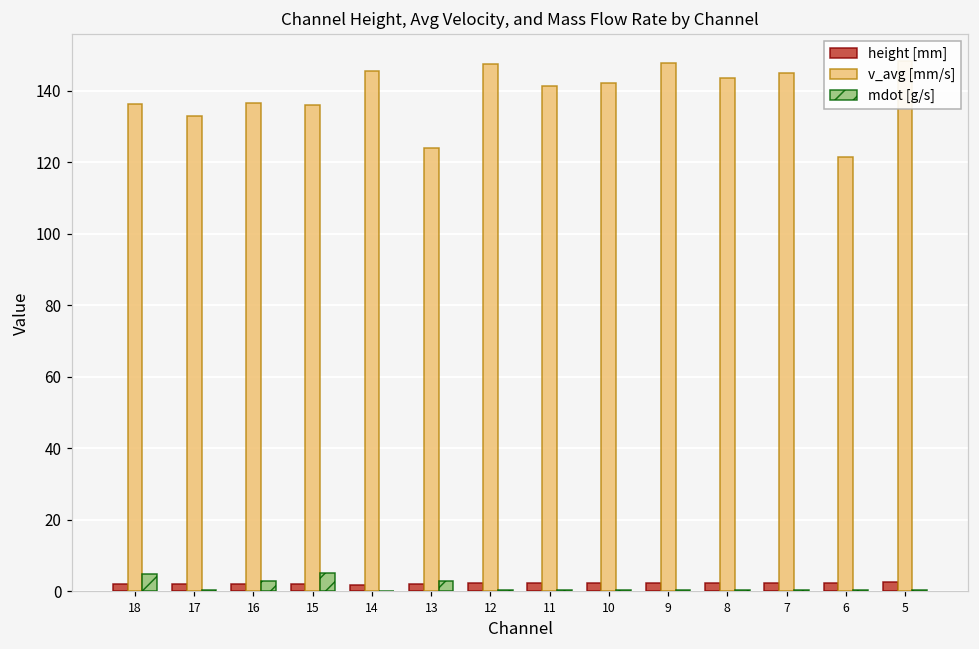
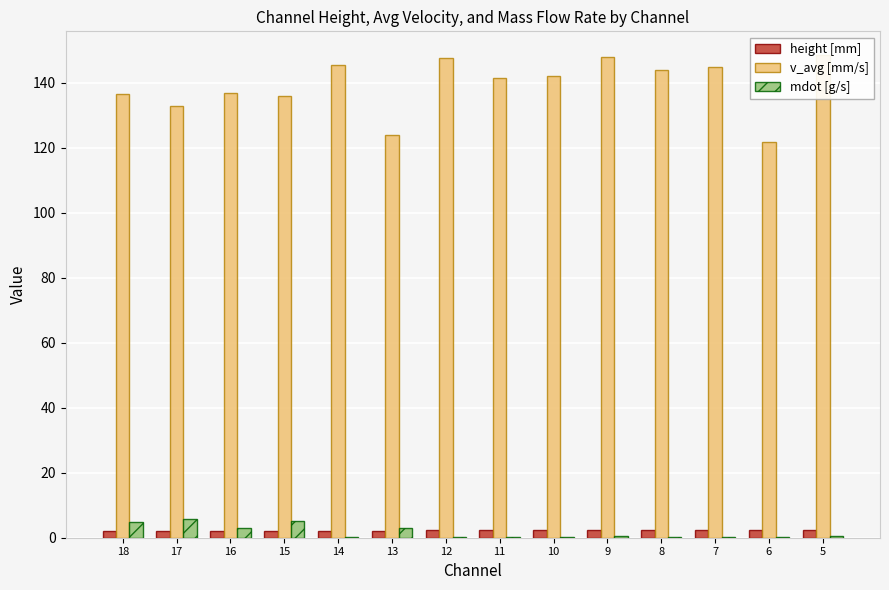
  {
    "height [mm]": {
      "18": 2,
      "17": 2,
      "16": 2,
      "15": 2,
      "14": 2,
      "13": 2,
      "12": 2,
      "11": 2,
      "10": 2,
      "9": 3,
      "8": 2,
      "7": 2,
      "6": 2,
      "5": 3
    },
    "v_avg [mm/s]": {
      "18": 136,
      "17": 133,
      "16": 137,
      "15": 136,
      "14": 146,
      "13": 124,
      "12": 148,
      "11": 141,
      "10": 142,
      "9": 148,
      "8": 144,
      "7": 145,
      "6": 122
    },
    "mdot [g/s]": {
      "18": 5,
-     "17": 0,
+     "17": 6,
      "16": 3,
      "15": 5,
      "13": 3
    }
  }
